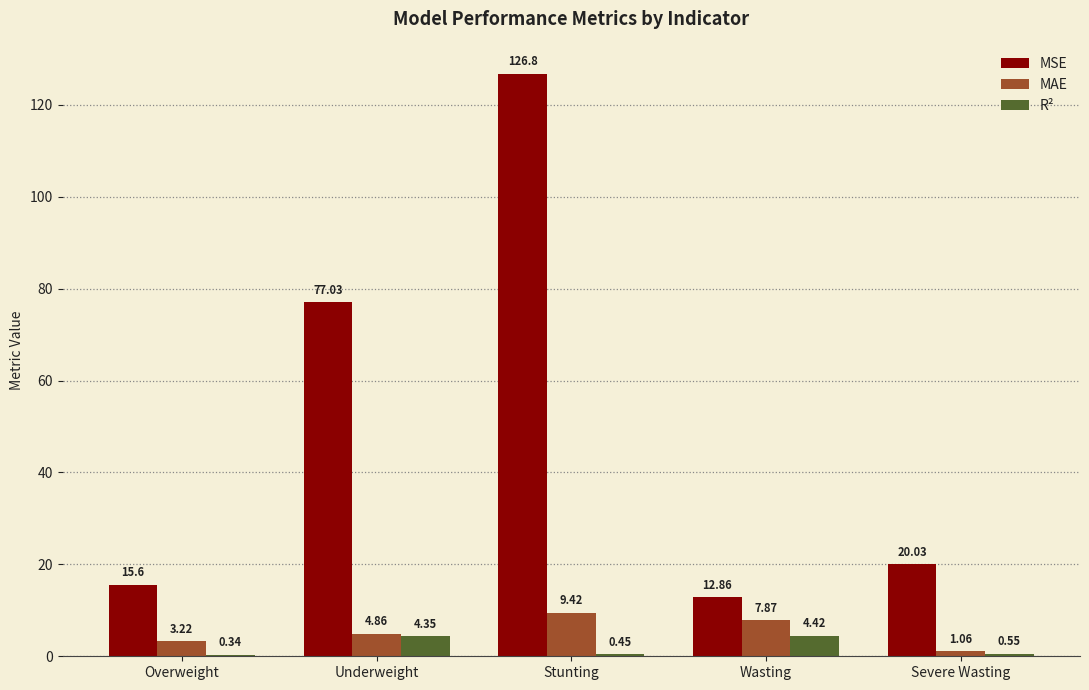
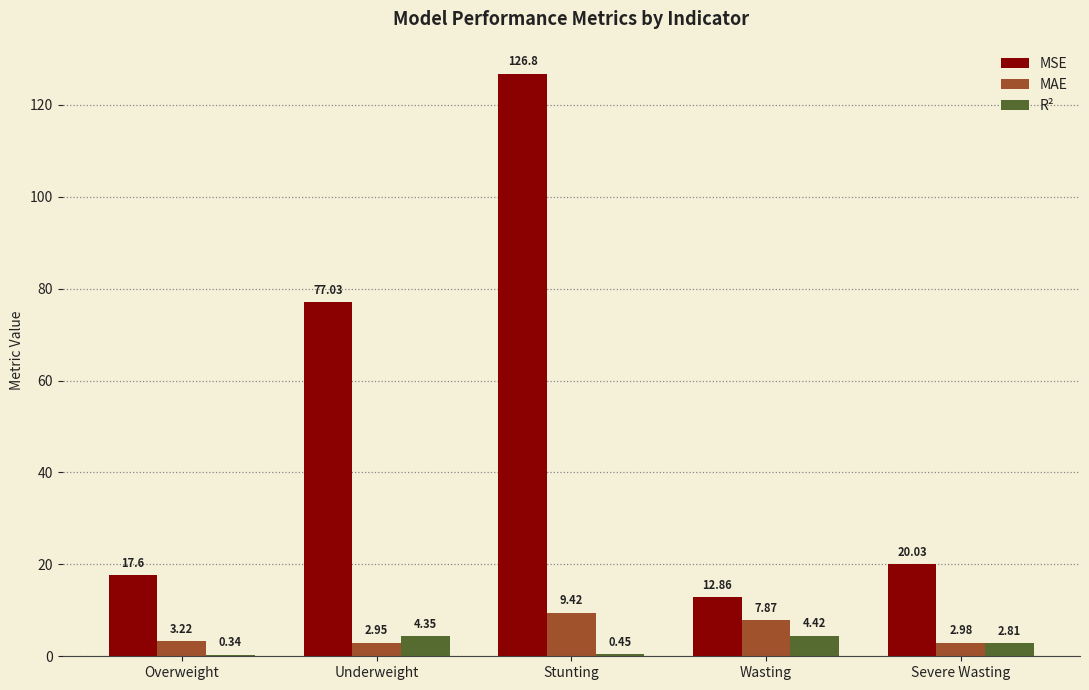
  {
    "MSE": {
-     "Overweight": 15.6,
+     "Overweight": 17.6,
      "Underweight": 77.03,
      "Stunting": 126.8,
      "Wasting": 12.86,
      "Severe Wasting": 20.03
    },
    "MAE": {
      "Overweight": 3.22,
-     "Underweight": 4.86,
+     "Underweight": 2.95,
      "Stunting": 9.42,
      "Wasting": 7.87,
-     "Severe Wasting": 1.06
+     "Severe Wasting": 2.98
    },
    "R²": {
      "Overweight": 0.34,
      "Underweight": 4.35,
      "Stunting": 0.45,
      "Wasting": 4.42,
-     "Severe Wasting": 0.55
+     "Severe Wasting": 2.81
    }
  }
